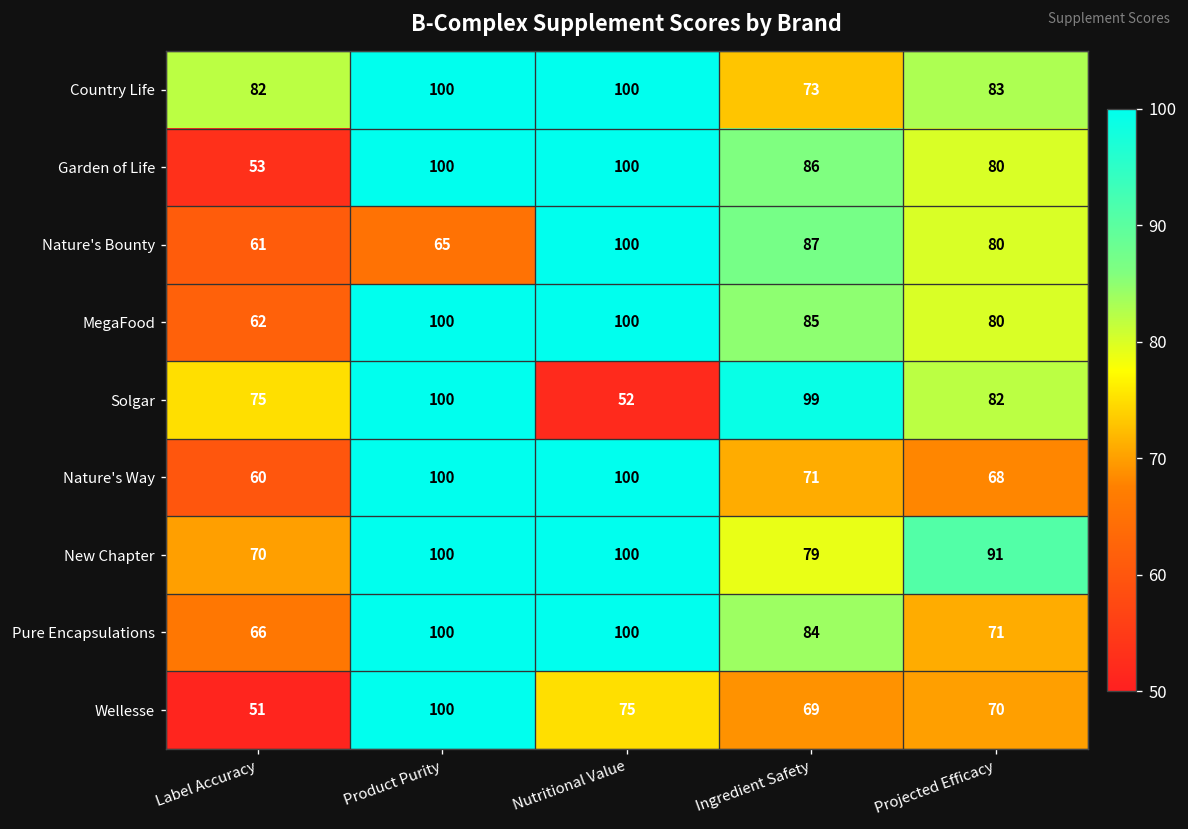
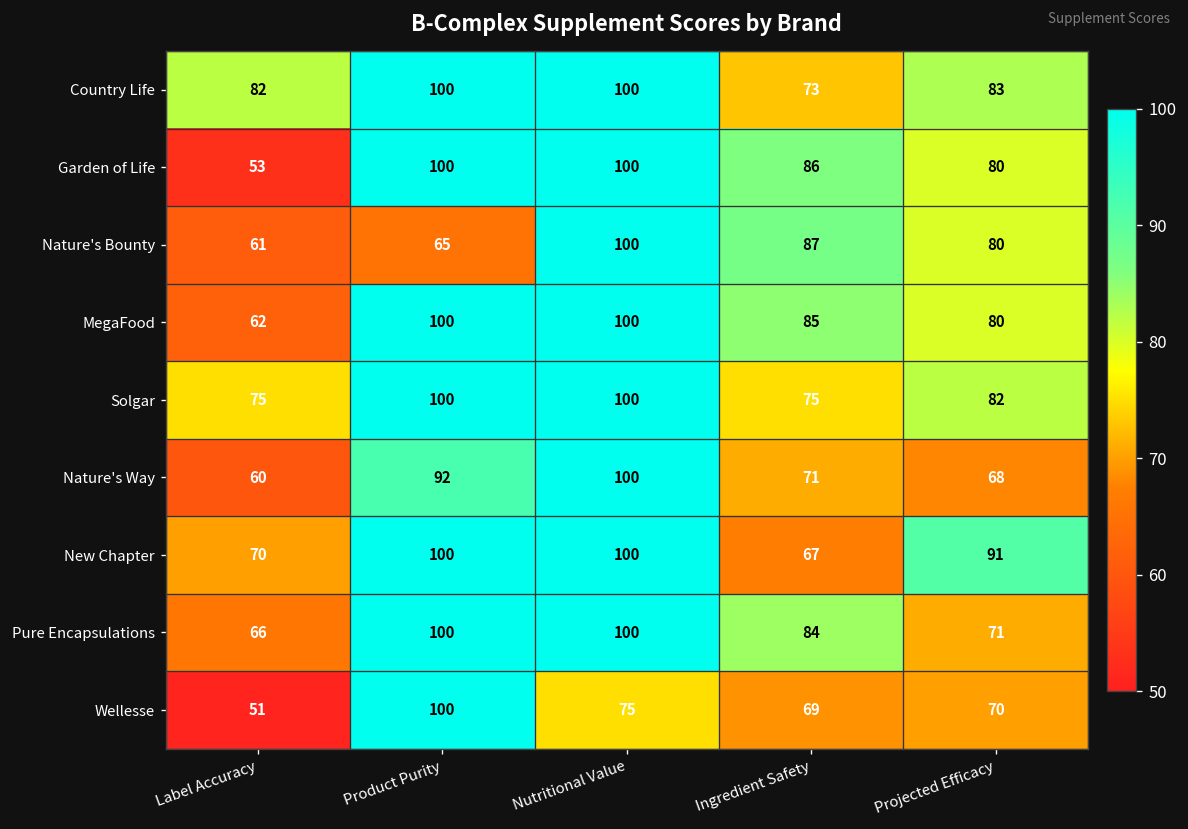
  {
    "Country Life": {
      "Label Accuracy": 82,
      "Product Purity": 100,
      "Nutritional Value": 100,
      "Ingredient Safety": 73,
      "Projected Efficacy": 83
    },
    "Garden of Life": {
      "Label Accuracy": 53,
      "Product Purity": 100,
      "Nutritional Value": 100,
      "Ingredient Safety": 86,
      "Projected Efficacy": 80
    },
    "Nature's Bounty": {
      "Label Accuracy": 61,
      "Product Purity": 65,
      "Nutritional Value": 100,
      "Ingredient Safety": 87,
      "Projected Efficacy": 80
    },
    "MegaFood": {
      "Label Accuracy": 62,
      "Product Purity": 100,
      "Nutritional Value": 100,
      "Ingredient Safety": 85,
      "Projected Efficacy": 80
    },
    "Solgar": {
      "Label Accuracy": 75,
      "Product Purity": 100,
-     "Nutritional Value": 52,
-     "Ingredient Safety": 99,
+     "Nutritional Value": 100,
+     "Ingredient Safety": 75,
      "Projected Efficacy": 82
    },
    "Nature's Way": {
      "Label Accuracy": 60,
-     "Product Purity": 100,
+     "Product Purity": 92,
      "Nutritional Value": 100,
      "Ingredient Safety": 71,
      "Projected Efficacy": 68
    },
    "New Chapter": {
      "Label Accuracy": 70,
      "Product Purity": 100,
      "Nutritional Value": 100,
-     "Ingredient Safety": 79,
+     "Ingredient Safety": 67,
      "Projected Efficacy": 91
    },
    "Pure Encapsulations": {
      "Label Accuracy": 66,
      "Product Purity": 100,
      "Nutritional Value": 100,
      "Ingredient Safety": 84,
      "Projected Efficacy": 71
    },
    "Wellesse": {
      "Label Accuracy": 51,
      "Product Purity": 100,
      "Nutritional Value": 75,
      "Ingredient Safety": 69,
      "Projected Efficacy": 70
    }
  }
